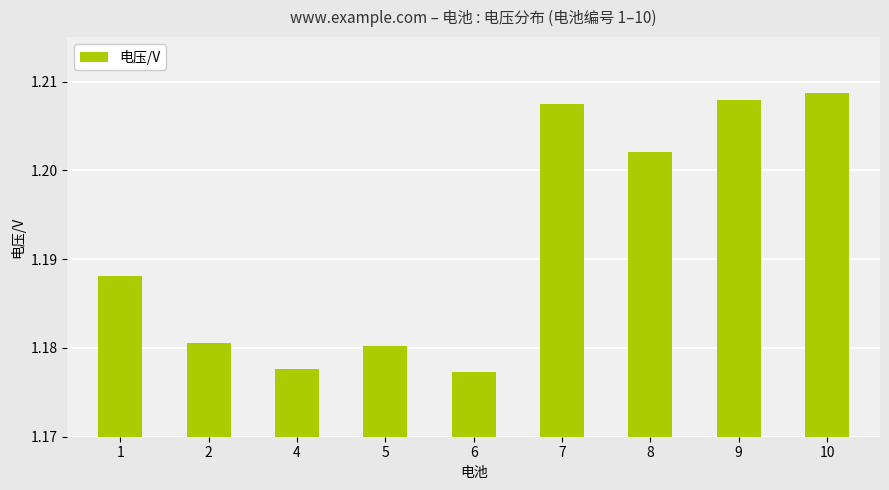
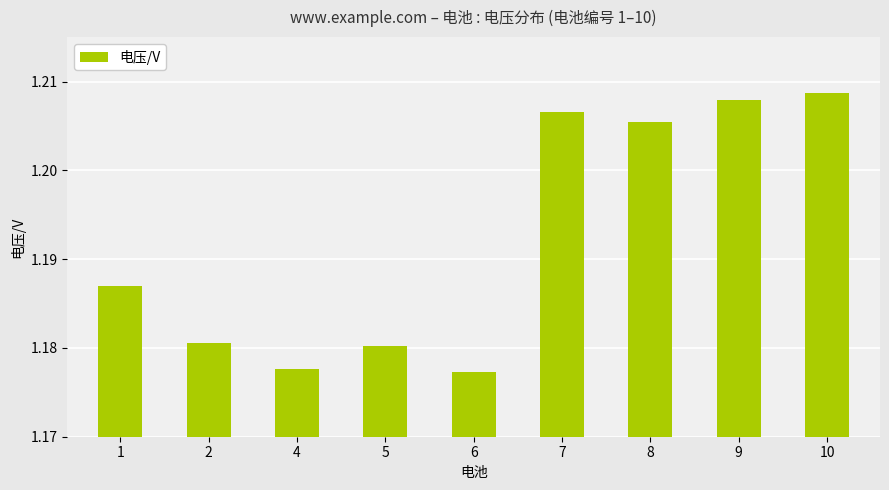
  {
-   "1": 1.188,
+   "1": 1.187,
    "2": 1.181,
    "4": 1.178,
    "5": 1.180,
    "6": 1.177,
-   "7": 1.208,
-   "8": 1.202,
+   "7": 1.207,
+   "8": 1.205,
    "9": 1.208,
    "10": 1.209
  }
